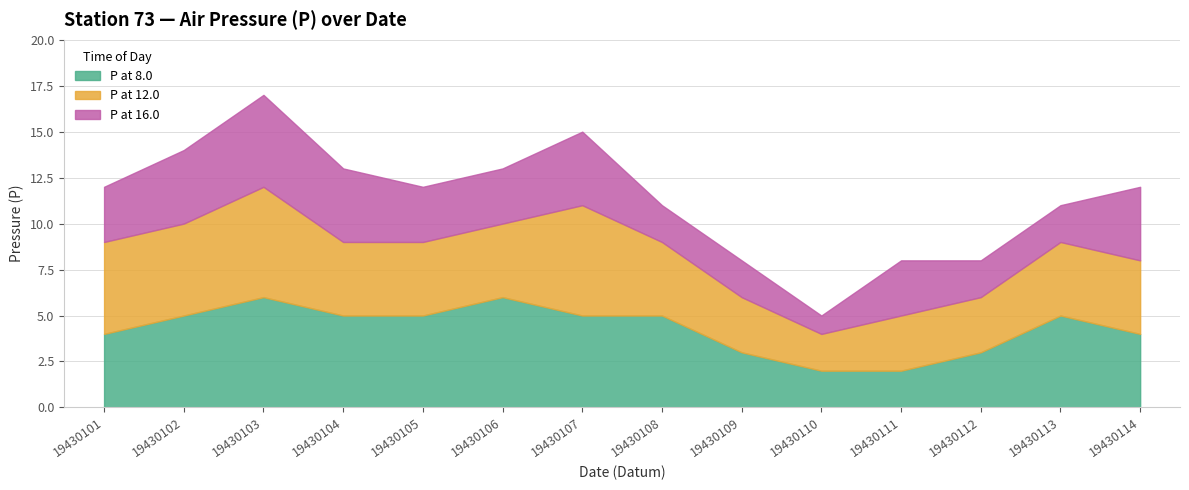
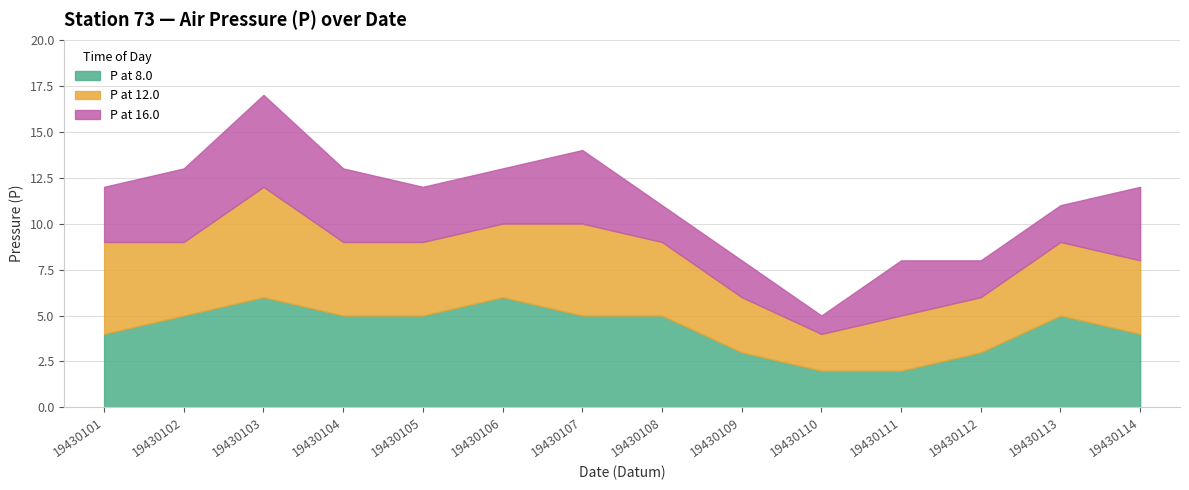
  {
    "P at 8.0": {
      "19430101": 4.0,
      "19430102": 5.0,
      "19430103": 6.0,
      "19430104": 5.0,
      "19430105": 5.0,
      "19430106": 6.0,
      "19430107": 5.0,
      "19430108": 5.0,
      "19430109": 3.0,
      "19430110": 2.0,
      "19430111": 2.0,
      "19430112": 3.0,
      "19430113": 5.0,
      "19430114": 4.0
    },
    "P at 12.0": {
      "19430101": 5.0,
-     "19430102": 5.0,
+     "19430102": 4.0,
      "19430103": 6.0,
      "19430104": 4.0,
      "19430105": 4.0,
      "19430106": 4.0,
-     "19430107": 6.0,
+     "19430107": 5.0,
      "19430108": 4.0,
      "19430109": 3.0,
      "19430110": 2.0,
      "19430111": 3.0,
      "19430112": 3.0,
      "19430113": 4.0,
      "19430114": 4.0
    },
    "P at 16.0": {
      "19430101": 3.0,
      "19430102": 4.0,
      "19430103": 5.0,
      "19430104": 4.0,
      "19430105": 3.0,
      "19430106": 3.0,
      "19430107": 4.0,
      "19430108": 2.0,
      "19430109": 2.0,
      "19430110": 1.0,
      "19430111": 3.0,
      "19430112": 2.0,
      "19430113": 2.0,
      "19430114": 4.0
    }
  }
